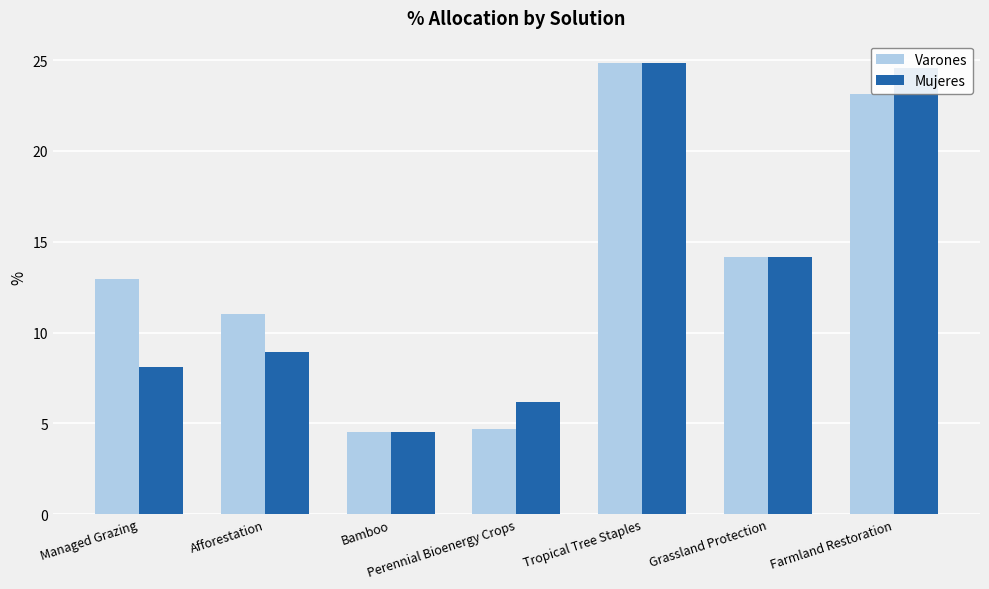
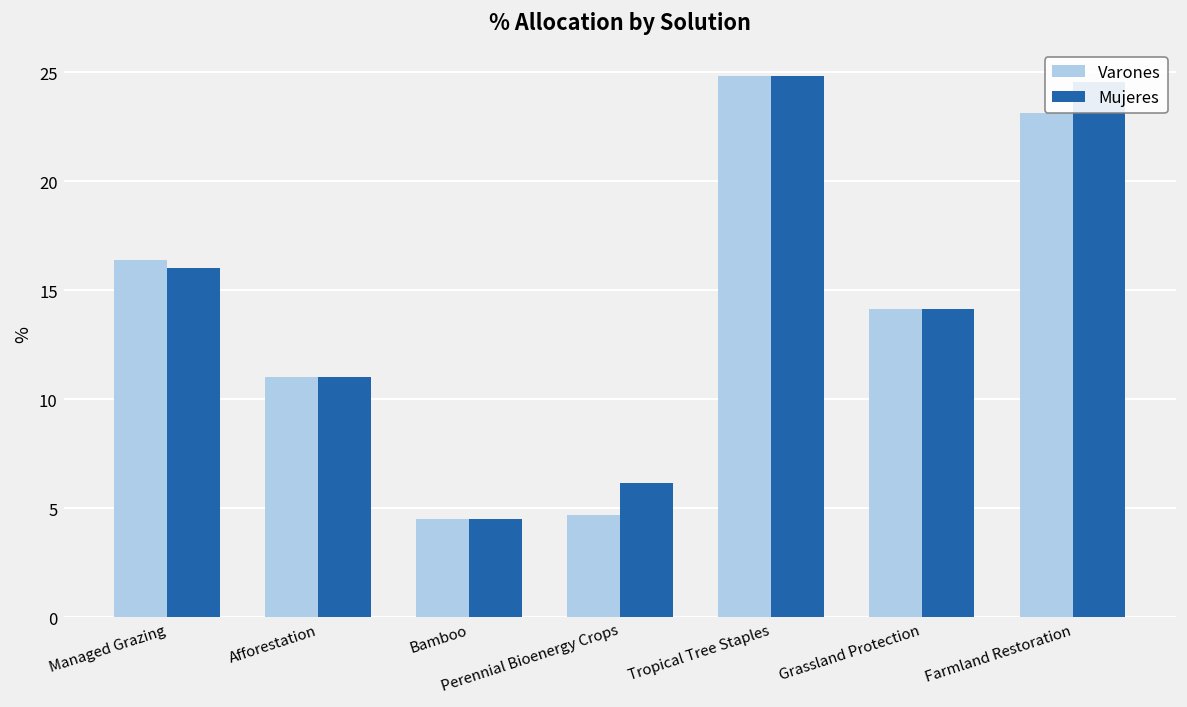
  {
    "Varones": {
-     "Managed Grazing": 12.9,
+     "Managed Grazing": 16.4,
      "Afforestation": 11.0,
      "Bamboo": 4.5,
      "Perennial Bioenergy Crops": 4.7,
      "Tropical Tree Staples": 24.8,
      "Grassland Protection": 14.1,
      "Farmland Restoration": 23.1
    },
    "Mujeres": {
-     "Managed Grazing": 8.1,
-     "Afforestation": 8.9,
+     "Managed Grazing": 16.0,
+     "Afforestation": 11.0,
      "Bamboo": 4.5,
      "Perennial Bioenergy Crops": 6.2,
      "Tropical Tree Staples": 24.8,
      "Grassland Protection": 14.1
    }
  }
